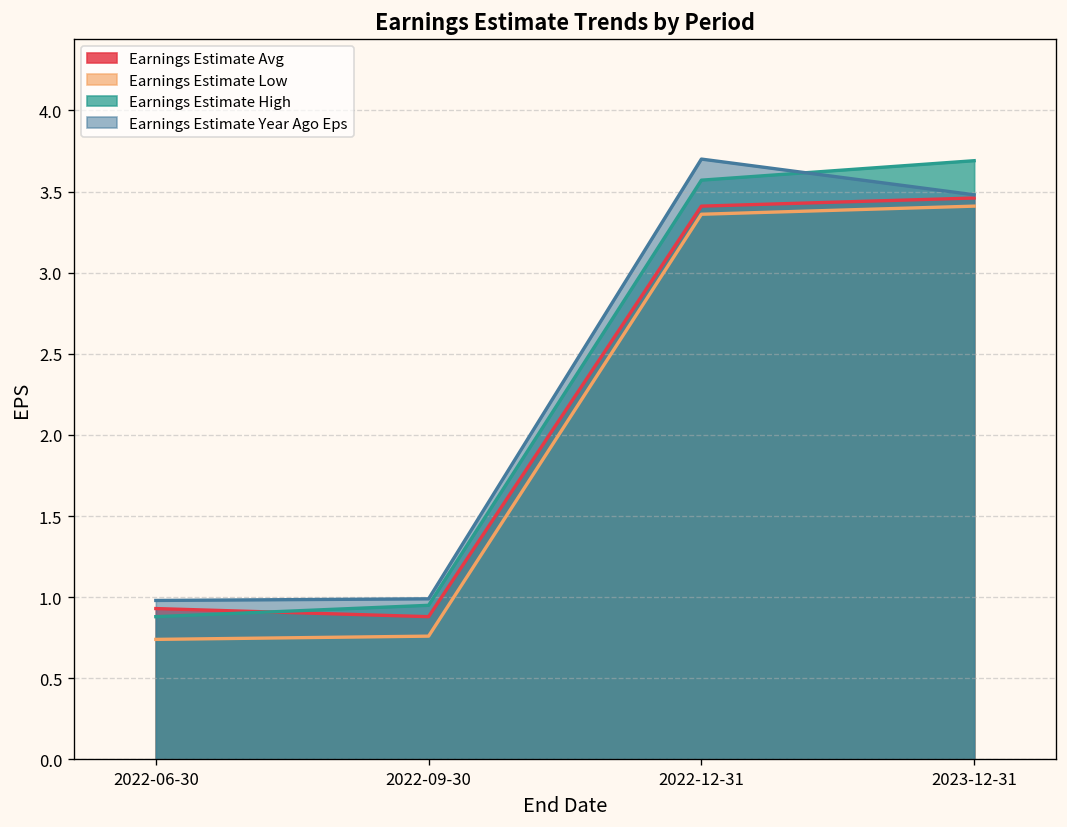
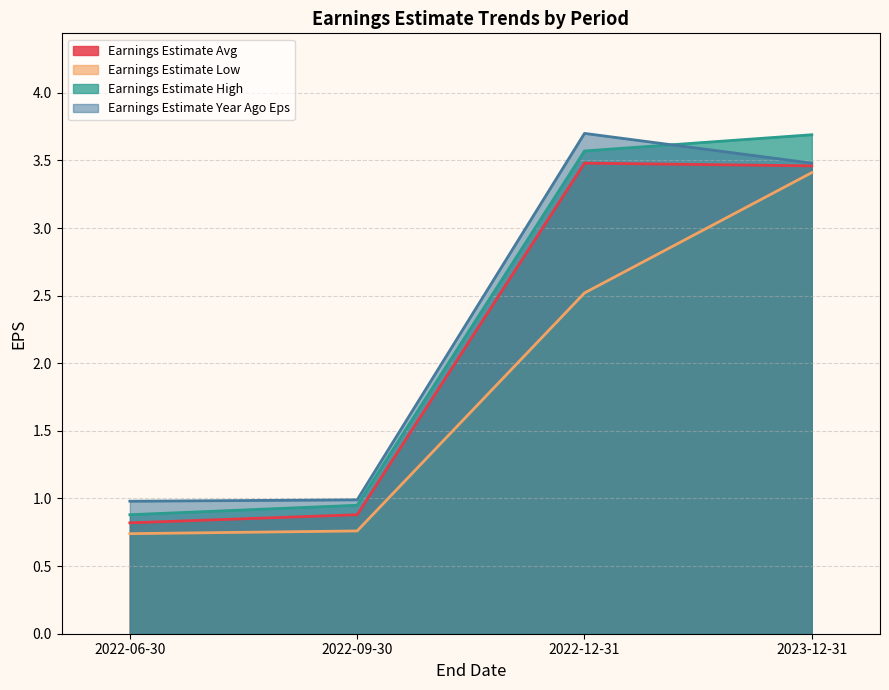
  {
    "Earnings Estimate Avg": {
-     "2022-06-30": 0.93,
+     "2022-06-30": 0.82,
      "2022-09-30": 0.88,
-     "2022-12-31": 3.41,
+     "2022-12-31": 3.48,
      "2023-12-31": 3.46
    },
    "Earnings Estimate Low": {
      "2022-06-30": 0.74,
      "2022-09-30": 0.76,
-     "2022-12-31": 3.36,
+     "2022-12-31": 2.52,
      "2023-12-31": 3.41
    }
  }
